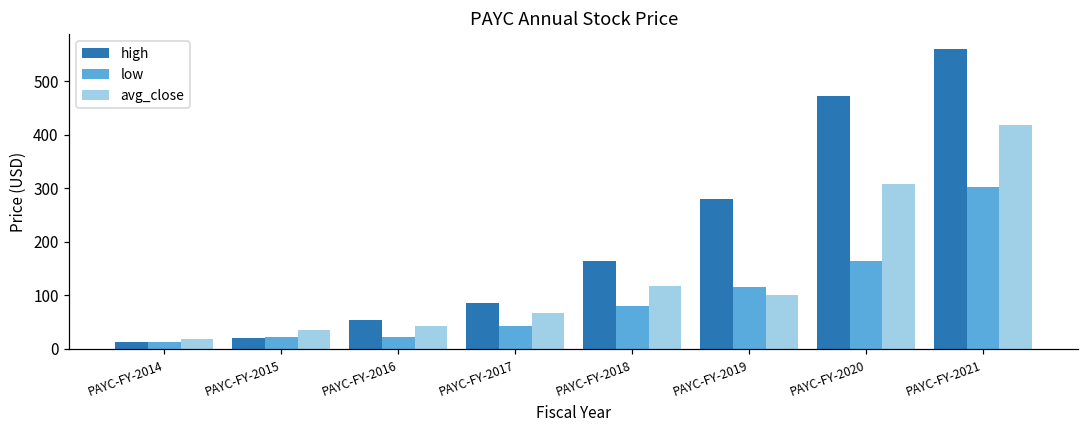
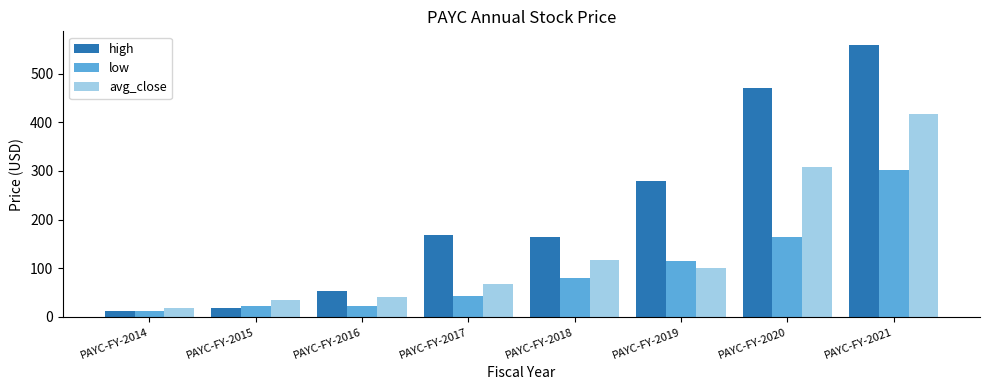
  {
    "high": {
      "PAYC-FY-2014": 10,
      "PAYC-FY-2015": 20,
      "PAYC-FY-2016": 50,
-     "PAYC-FY-2017": 90,
+     "PAYC-FY-2017": 170,
      "PAYC-FY-2018": 160,
      "PAYC-FY-2019": 280,
      "PAYC-FY-2020": 470,
      "PAYC-FY-2021": 560
    },
    "low": {
      "PAYC-FY-2014": 10,
      "PAYC-FY-2015": 20,
      "PAYC-FY-2016": 20,
      "PAYC-FY-2017": 40,
      "PAYC-FY-2018": 80,
      "PAYC-FY-2019": 120,
      "PAYC-FY-2020": 160,
      "PAYC-FY-2021": 300
    },
    "avg_close": {
      "PAYC-FY-2014": 20,
      "PAYC-FY-2015": 40,
      "PAYC-FY-2016": 40,
      "PAYC-FY-2017": 70,
      "PAYC-FY-2018": 120,
      "PAYC-FY-2019": 100,
      "PAYC-FY-2020": 310,
      "PAYC-FY-2021": 420
    }
  }
